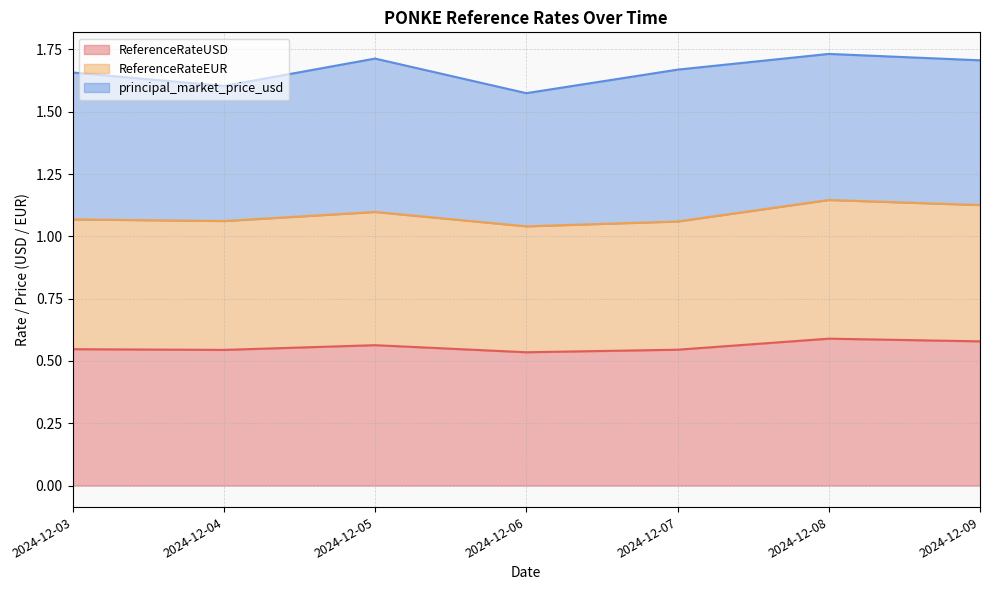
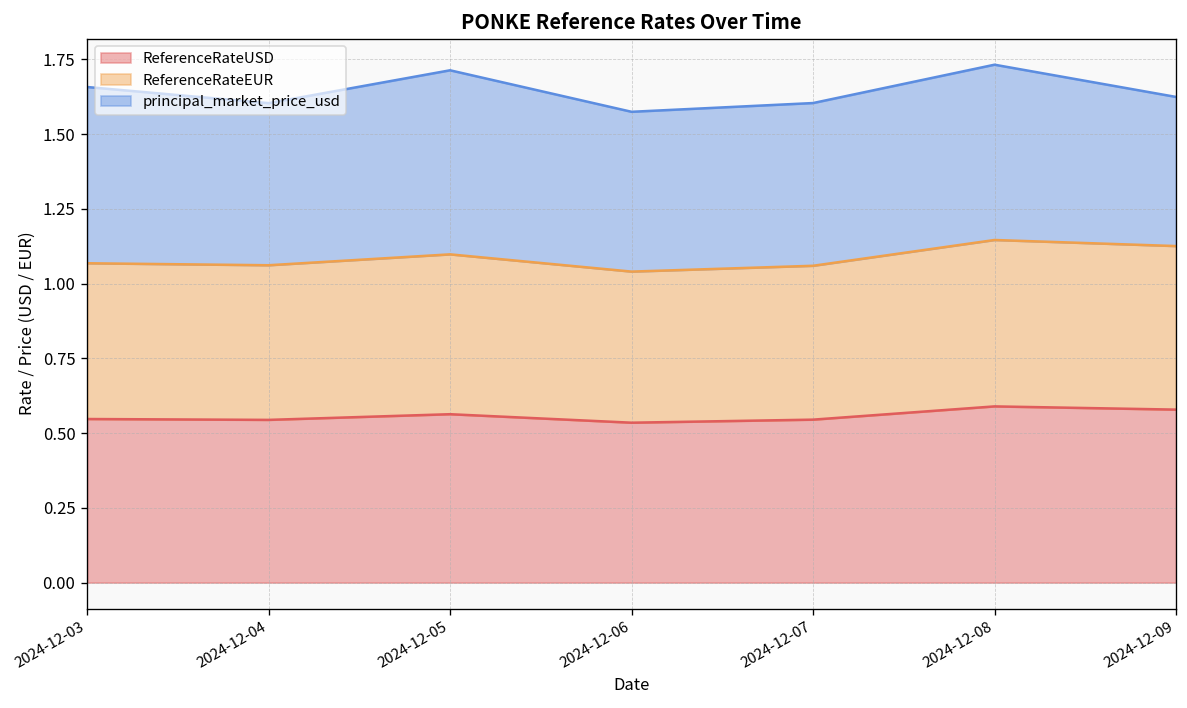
  {
    "principal_market_price_usd": {
      "2024-12-03": 0.59,
      "2024-12-05": 0.62,
      "2024-12-06": 0.53,
-     "2024-12-07": 0.61,
+     "2024-12-07": 0.54,
      "2024-12-08": 0.59,
-     "2024-12-09": 0.58
+     "2024-12-09": 0.50
    }
  }
